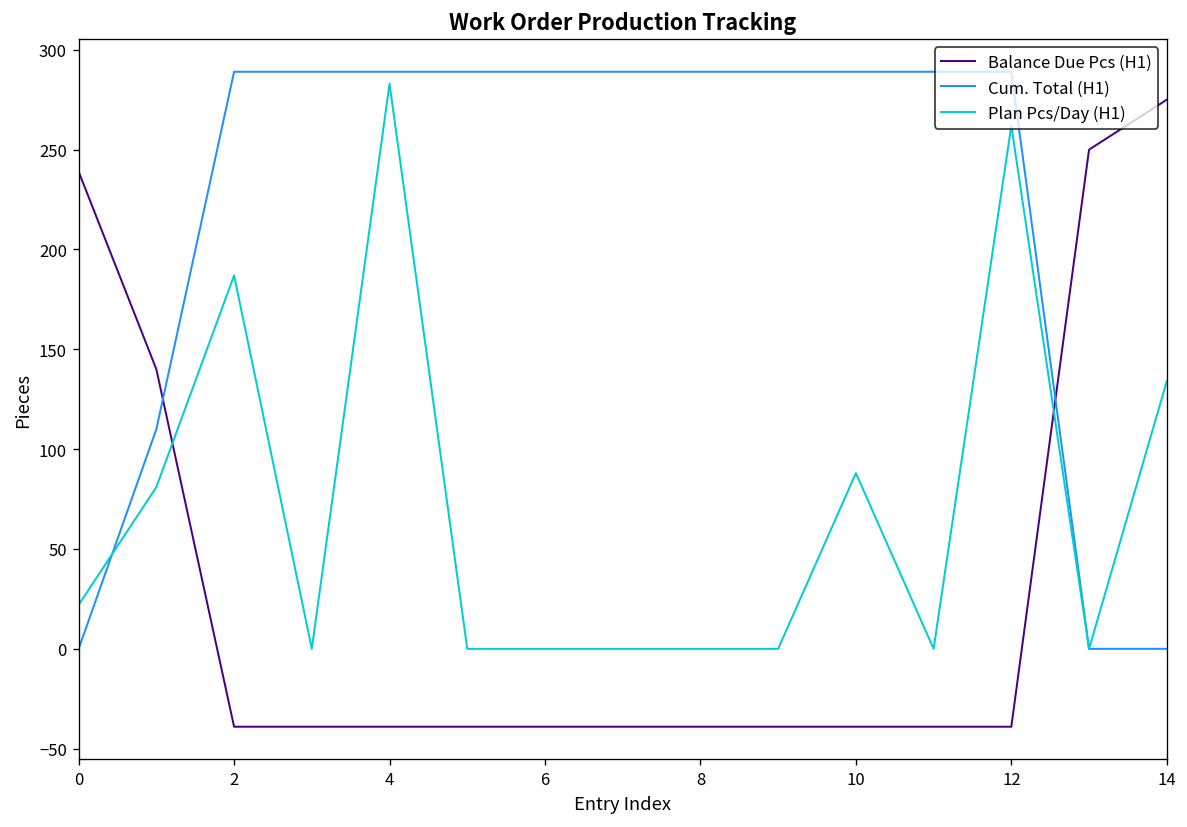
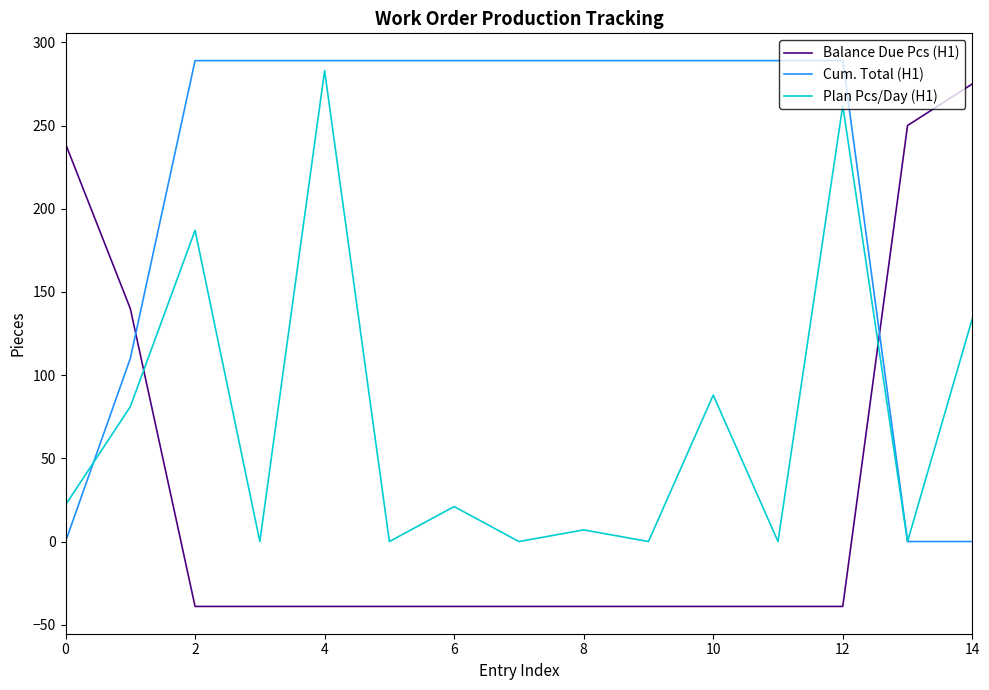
  {
    "Balance Due Pcs (H1)": {
      "0": 239,
      "2": -39,
      "4": -39,
      "6": -39,
      "8": -39,
      "10": -39,
      "12": -39,
      "14": 275
    },
    "Cum. Total (H1)": {
      "0": 0,
      "2": 289,
      "4": 289,
      "6": 289,
      "8": 289,
      "10": 289,
      "14": 0
    },
    "Plan Pcs/Day (H1)": {
      "0": 22,
      "2": 187,
      "4": 283,
-     "6": 0,
-     "8": 0,
+     "6": 21,
+     "8": 7,
      "10": 88,
      "14": 134
    }
  }
